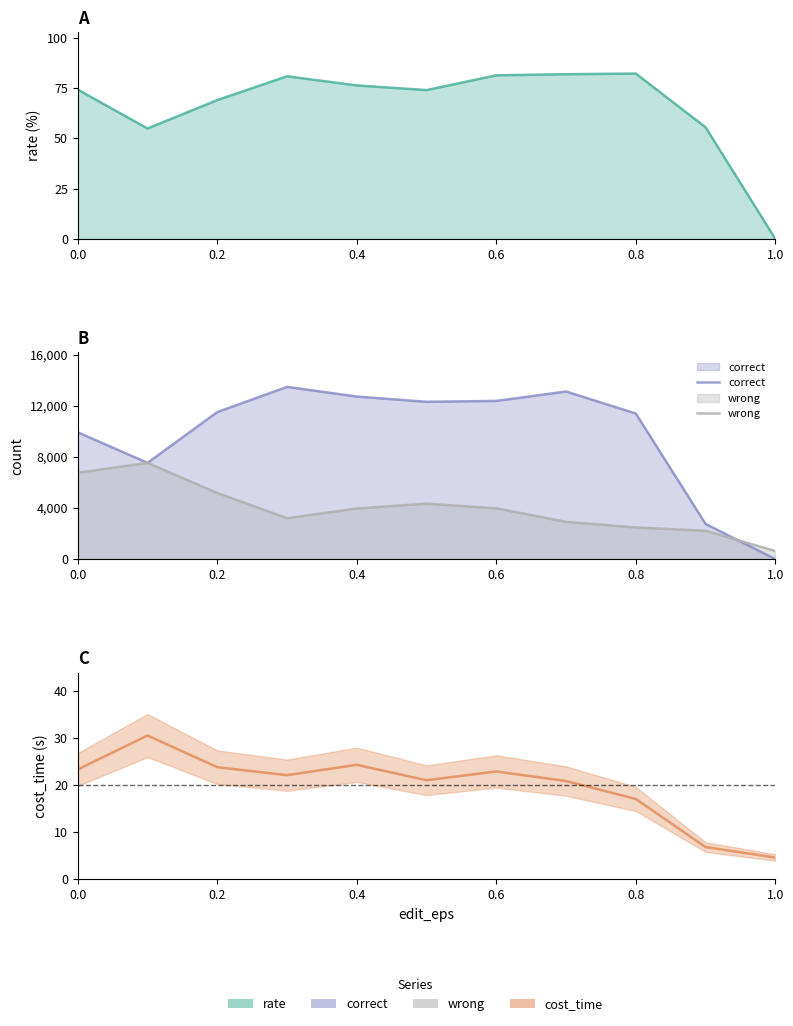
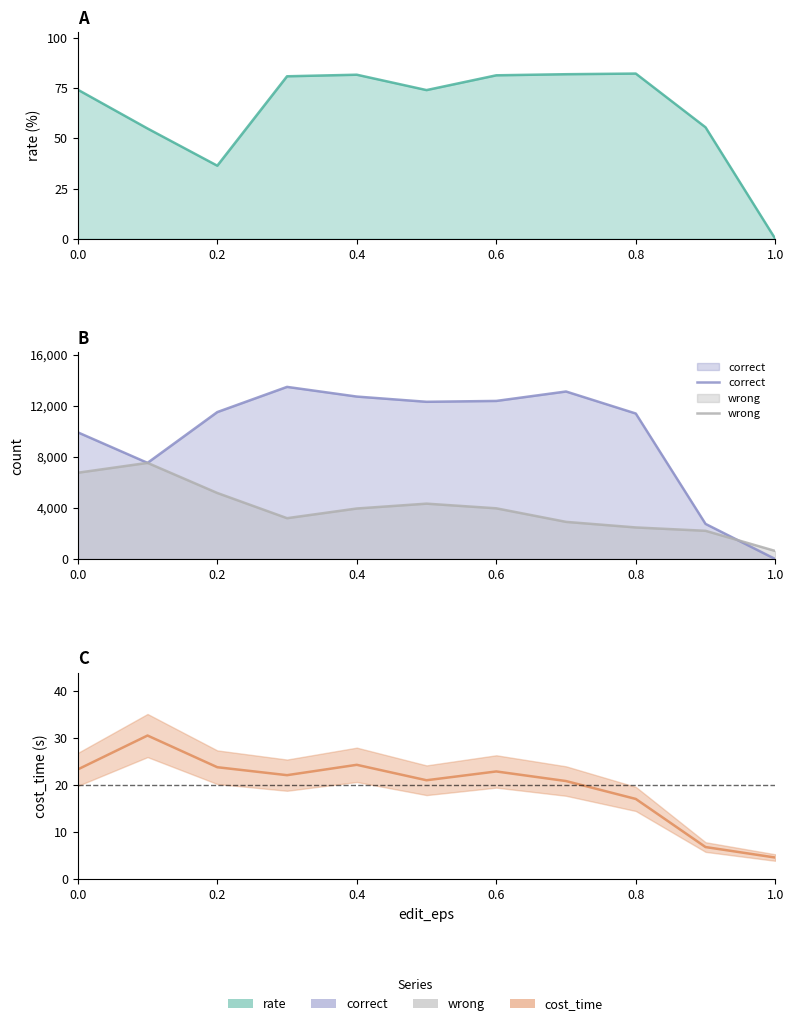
  {
    "A": {
      "0.0": 74,
-     "0.2": 69,
-     "0.4": 76,
+     "0.2": 36,
+     "0.4": 82,
      "0.6": 81,
      "0.8": 82,
      "1.0": 0
    }
  }
